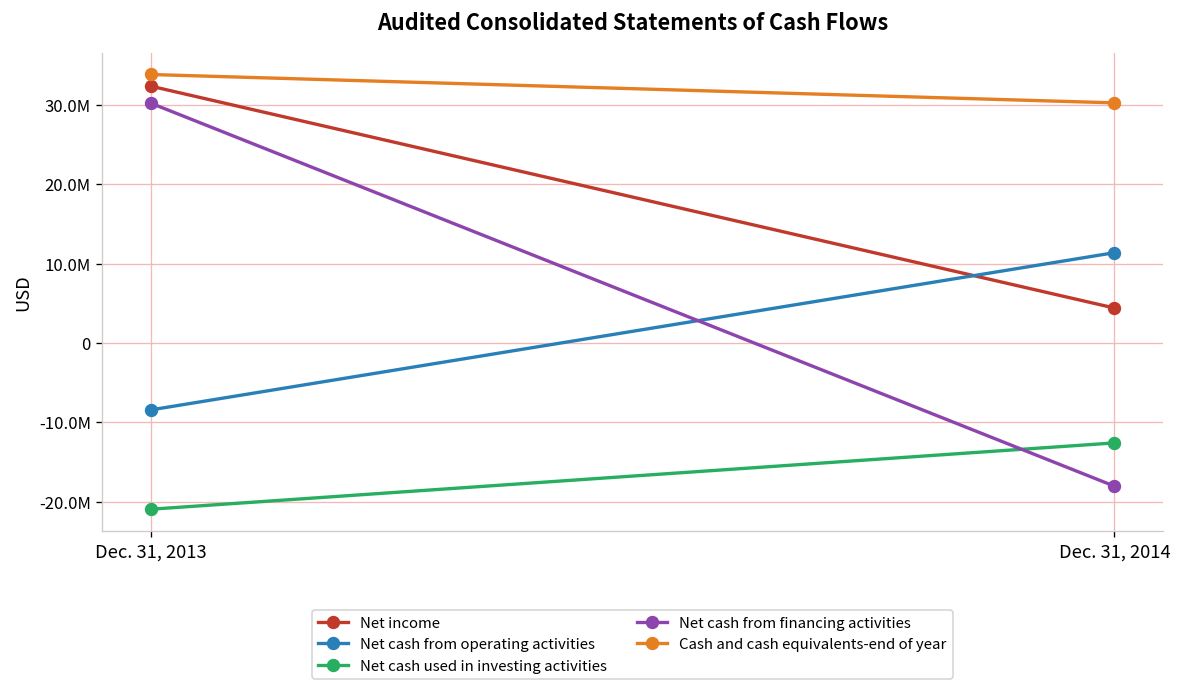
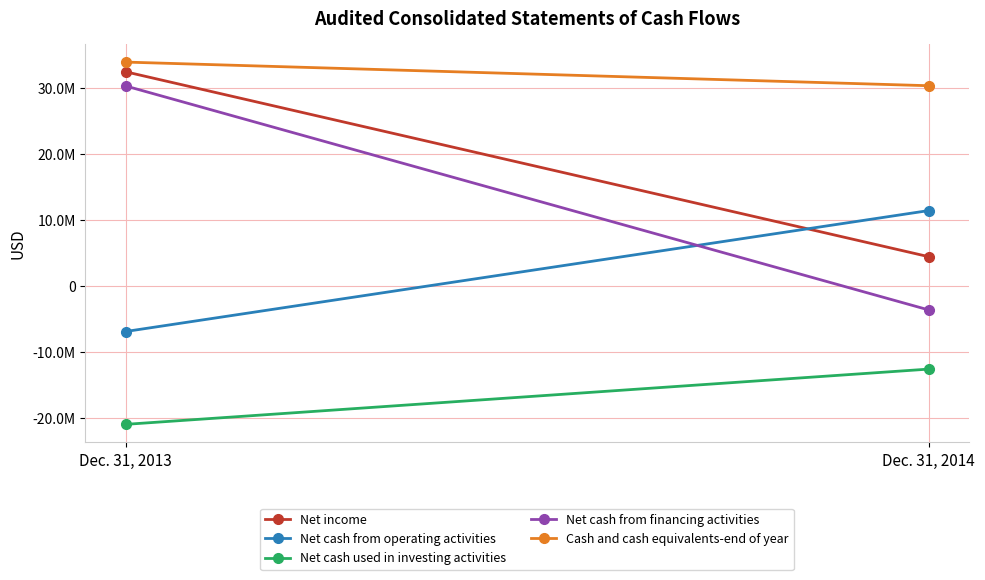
  {
    "Net income": {
      "Dec. 31, 2013": 32000000,
      "Dec. 31, 2014": 4000000
    },
    "Net cash from operating activities": {
-     "Dec. 31, 2013": -8000000,
+     "Dec. 31, 2013": -7000000,
      "Dec. 31, 2014": 11000000
    },
    "Net cash used in investing activities": {
      "Dec. 31, 2013": -21000000,
      "Dec. 31, 2014": -13000000
    },
    "Net cash from financing activities": {
      "Dec. 31, 2013": 30000000,
-     "Dec. 31, 2014": -18000000
+     "Dec. 31, 2014": -4000000
    },
    "Cash and cash equivalents-end of year": {
      "Dec. 31, 2013": 34000000,
      "Dec. 31, 2014": 30000000
    }
  }
